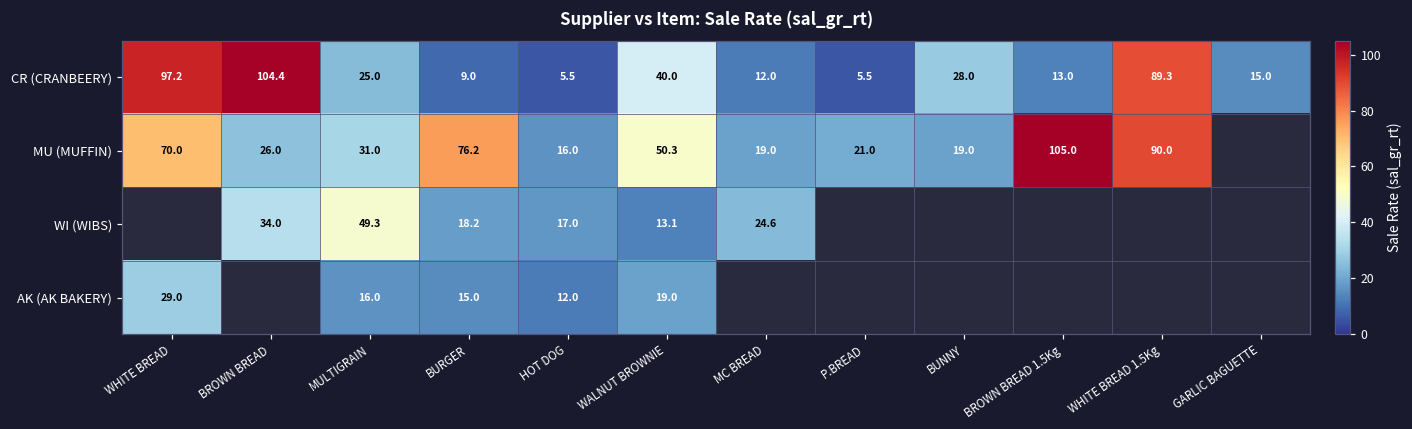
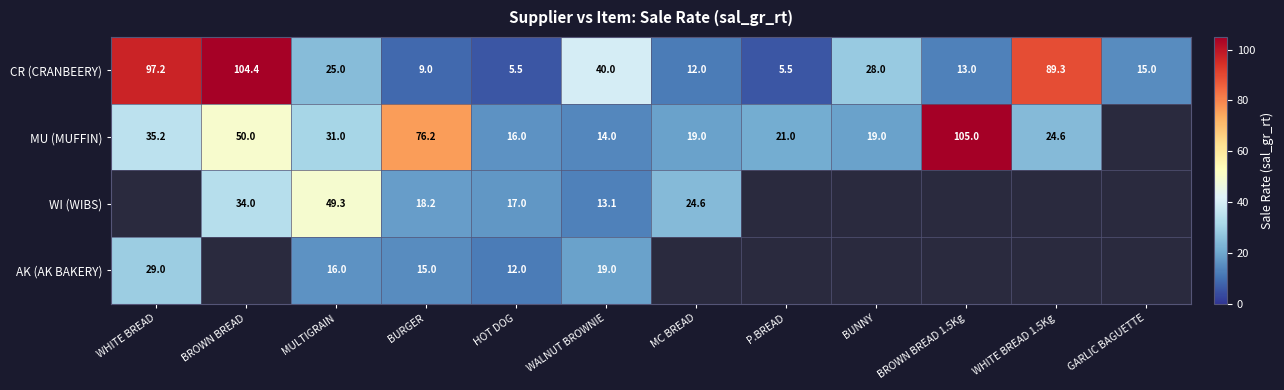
  {
    "CR (CRANBEERY)": {
      "WHITE BREAD": 97.2,
      "BROWN BREAD": 104.4,
      "MULTIGRAIN": 25.0,
      "BURGER": 9.0,
      "HOT DOG": 5.5,
      "WALNUT BROWNIE": 40.0,
      "MC BREAD": 12.0,
      "P.BREAD": 5.5,
      "BUNNY": 28.0,
      "BROWN BREAD 1.5Kg": 13.0,
      "WHITE BREAD 1.5Kg": 89.3,
      "GARLIC BAGUETTE": 15.0
    },
    "MU (MUFFIN)": {
-     "WHITE BREAD": 70.0,
-     "BROWN BREAD": 26.0,
+     "WHITE BREAD": 35.2,
+     "BROWN BREAD": 50.0,
      "MULTIGRAIN": 31.0,
      "BURGER": 76.2,
      "HOT DOG": 16.0,
-     "WALNUT BROWNIE": 50.3,
+     "WALNUT BROWNIE": 14.0,
      "MC BREAD": 19.0,
      "P.BREAD": 21.0,
      "BUNNY": 19.0,
      "BROWN BREAD 1.5Kg": 105.0,
-     "WHITE BREAD 1.5Kg": 90.0
+     "WHITE BREAD 1.5Kg": 24.6
    },
    "WI (WIBS)": {
      "BROWN BREAD": 34.0,
      "MULTIGRAIN": 49.3,
      "BURGER": 18.2,
      "HOT DOG": 17.0,
      "WALNUT BROWNIE": 13.1,
      "MC BREAD": 24.6
    },
    "AK (AK BAKERY)": {
      "WHITE BREAD": 29.0,
      "MULTIGRAIN": 16.0,
      "BURGER": 15.0,
      "HOT DOG": 12.0,
      "WALNUT BROWNIE": 19.0
    }
  }
